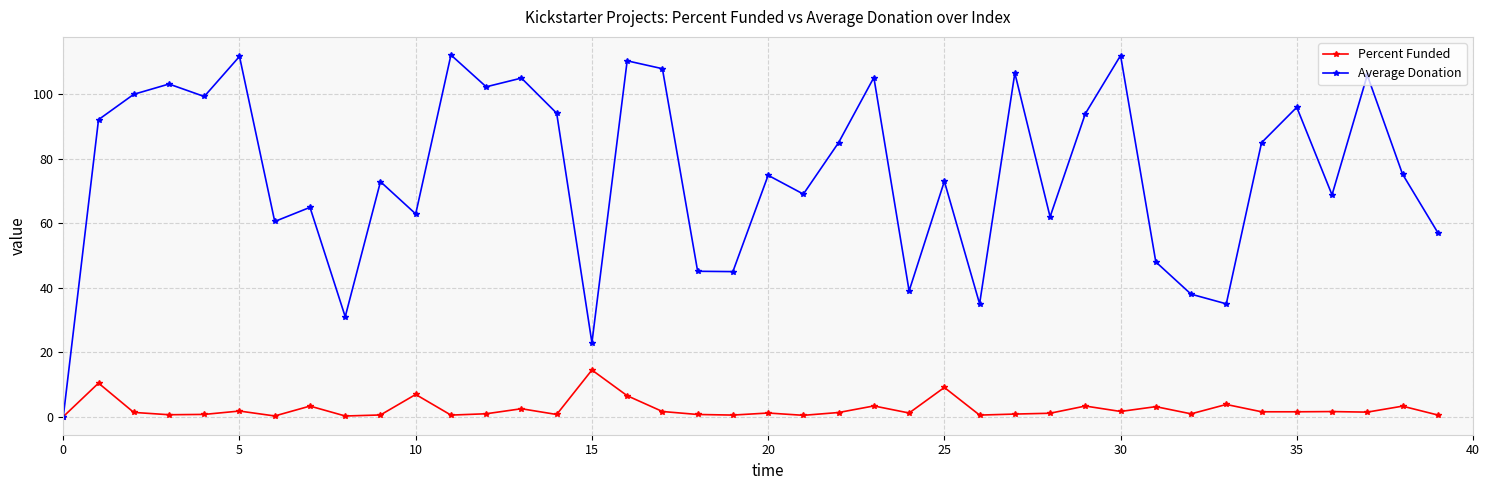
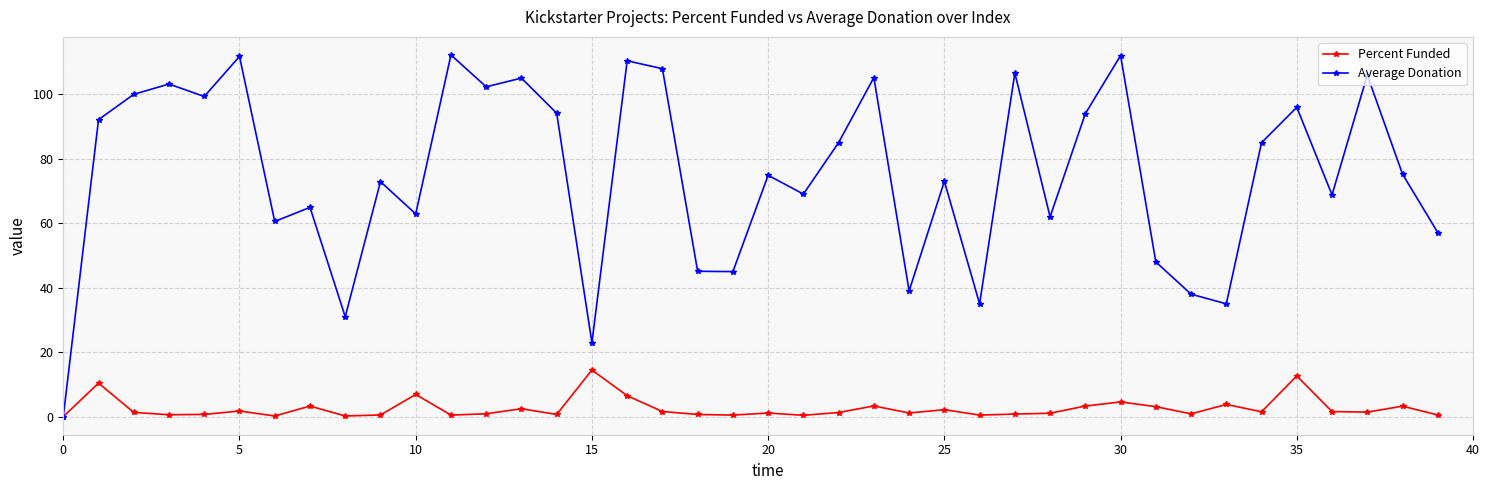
  {
    "Percent Funded": {
      "5": 2,
      "10": 7,
      "15": 14,
      "20": 1,
-     "25": 9,
-     "30": 2,
-     "35": 2
+     "25": 2,
+     "30": 5,
+     "35": 13
    },
    "Average Donation": {
      "5": 112,
      "10": 63,
      "15": 23,
      "20": 75,
      "25": 73,
      "30": 112,
      "35": 96
    }
  }
